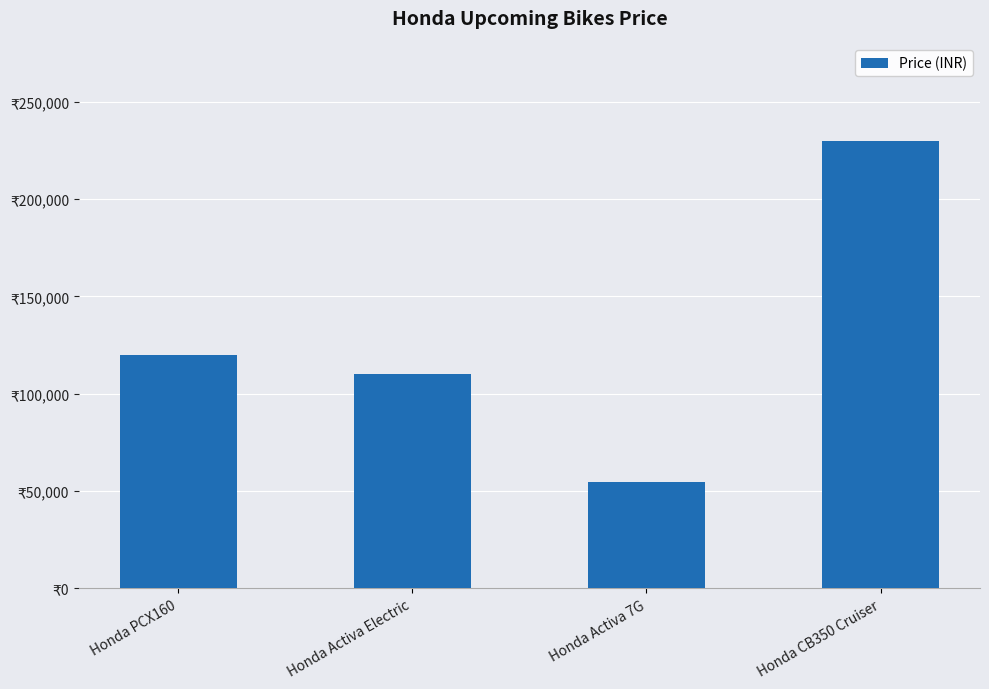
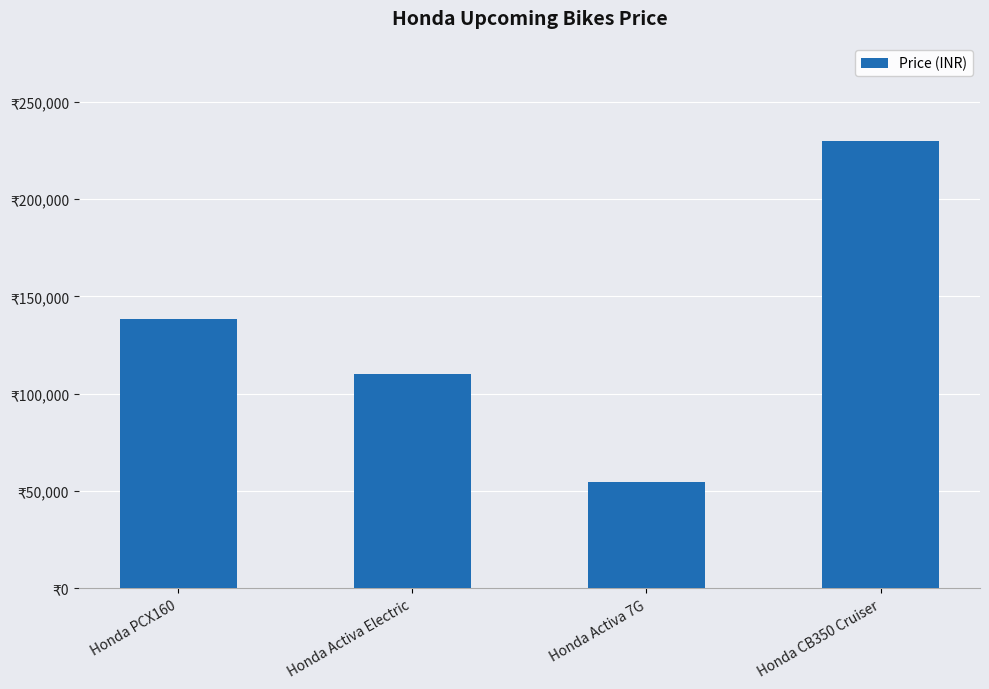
  {
-   "Honda PCX160": "₹120,000",
+   "Honda PCX160": "₹138,000",
    "Honda Activa Electric": "₹110,000",
    "Honda Activa 7G": "₹54,000",
    "Honda CB350 Cruiser": "₹230,000"
  }
